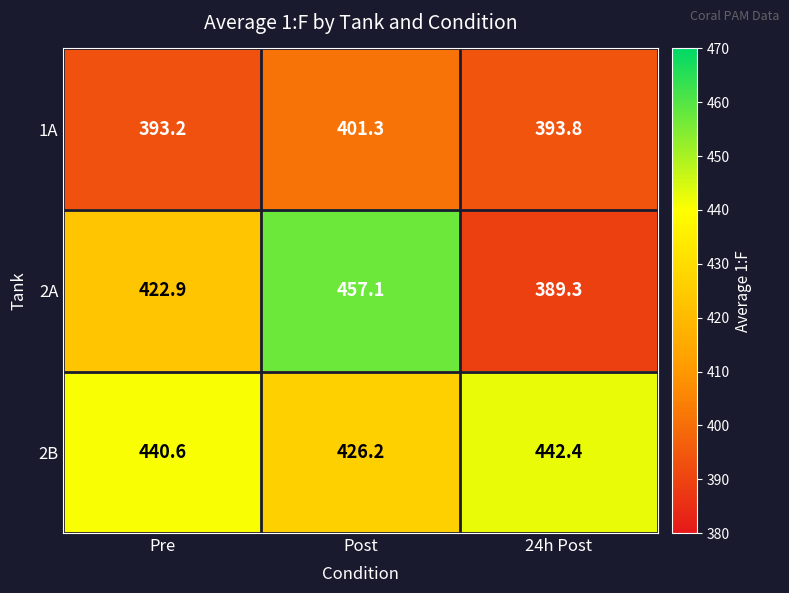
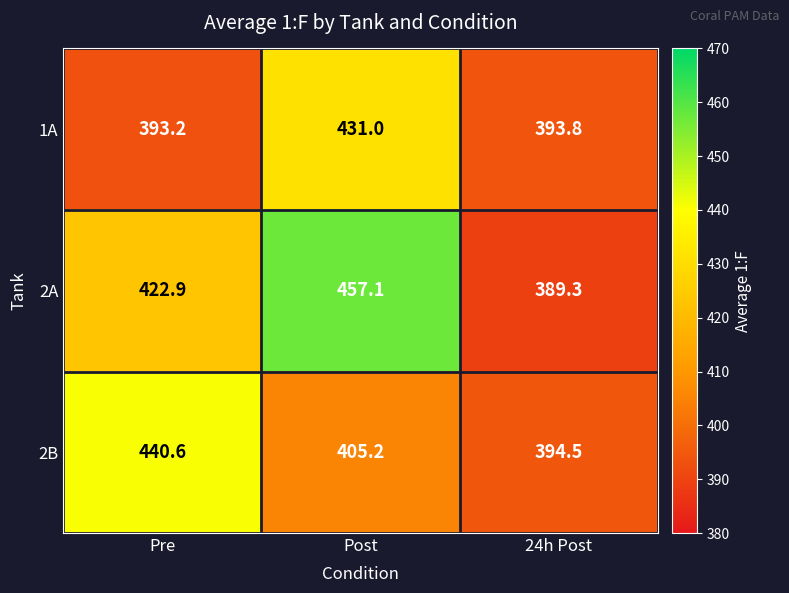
  {
    "1A": {
      "Pre": 393.2,
-     "Post": 401.3,
+     "Post": 431.0,
      "24h Post": 393.8
    },
    "2A": {
      "Pre": 422.9,
      "Post": 457.1,
      "24h Post": 389.3
    },
    "2B": {
      "Pre": 440.6,
-     "Post": 426.2,
-     "24h Post": 442.4
+     "Post": 405.2,
+     "24h Post": 394.5
    }
  }
